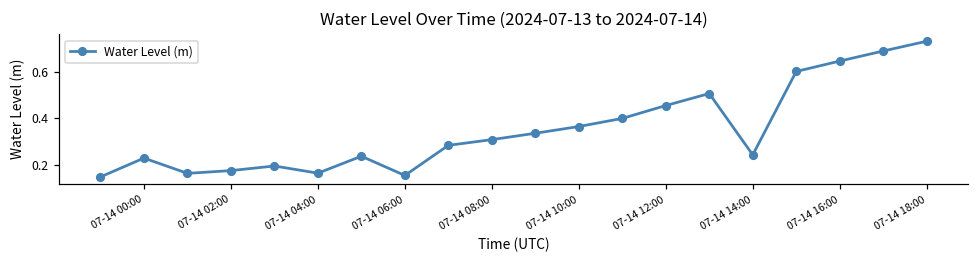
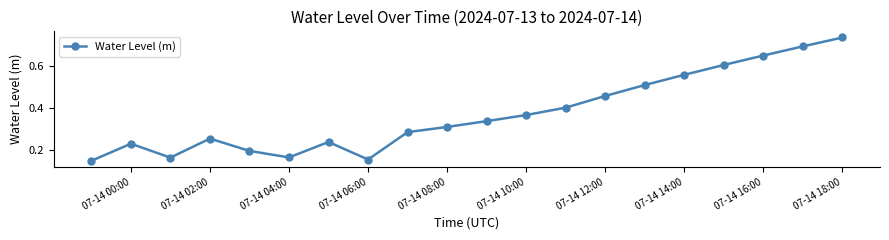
  {
    "07-14 00:00": 0.23,
-   "07-14 02:00": 0.17,
+   "07-14 02:00": 0.25,
    "07-14 04:00": 0.16,
    "07-14 06:00": 0.15,
    "07-14 08:00": 0.31,
    "07-14 10:00": 0.37,
    "07-14 12:00": 0.46,
-   "07-14 14:00": 0.24,
+   "07-14 14:00": 0.56,
    "07-14 16:00": 0.65,
    "07-14 18:00": 0.73
  }
